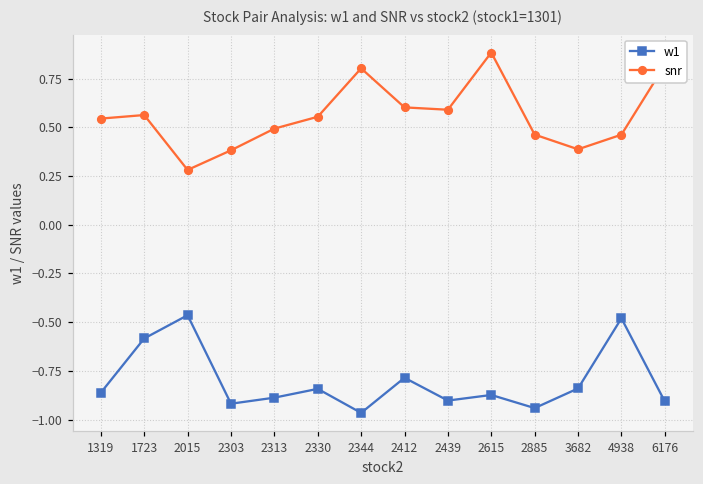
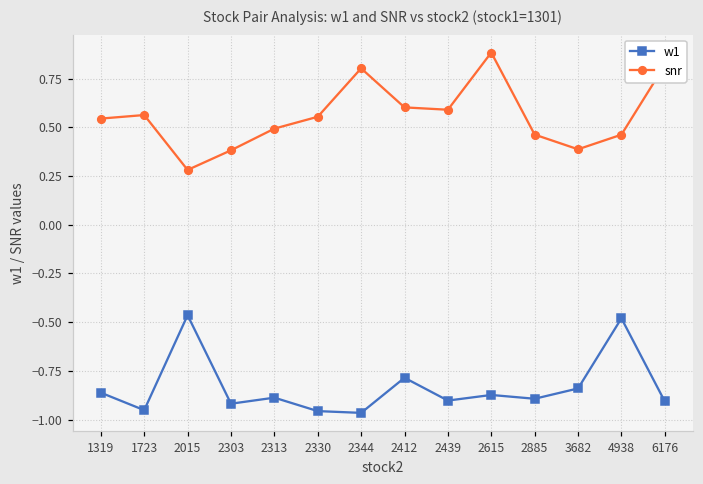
  {
    "w1": {
      "1319": -0.86,
-     "1723": -0.58,
+     "1723": -0.95,
      "2015": -0.46,
      "2303": -0.92,
      "2313": -0.89,
-     "2330": -0.84,
+     "2330": -0.96,
      "2344": -0.97,
      "2412": -0.78,
      "2439": -0.90,
      "2615": -0.87,
-     "2885": -0.94,
+     "2885": -0.89,
      "3682": -0.84,
      "4938": -0.48,
      "6176": -0.91
    },
    "snr": {
      "1319": 0.54,
      "1723": 0.56,
      "2015": 0.28,
      "2303": 0.38,
      "2313": 0.49,
      "2330": 0.55,
      "2344": 0.80,
      "2412": 0.60,
      "2439": 0.59,
      "2615": 0.88,
      "2885": 0.46,
      "3682": 0.39,
      "4938": 0.46
    }
  }
